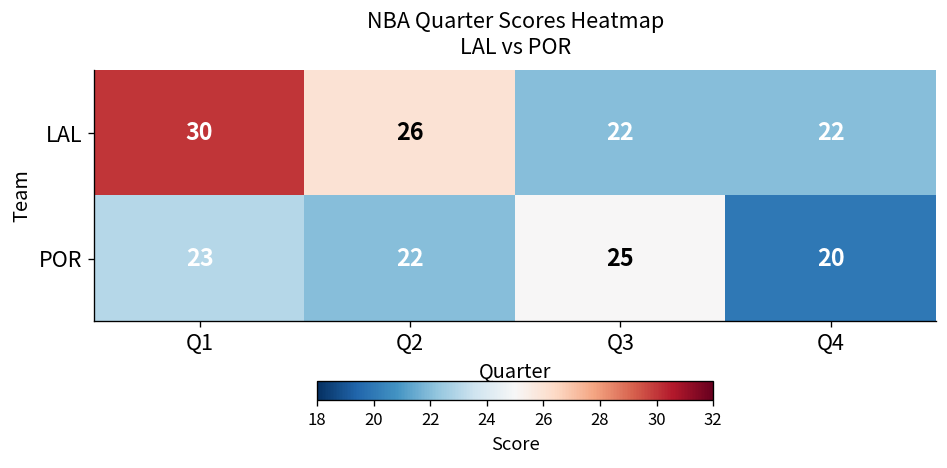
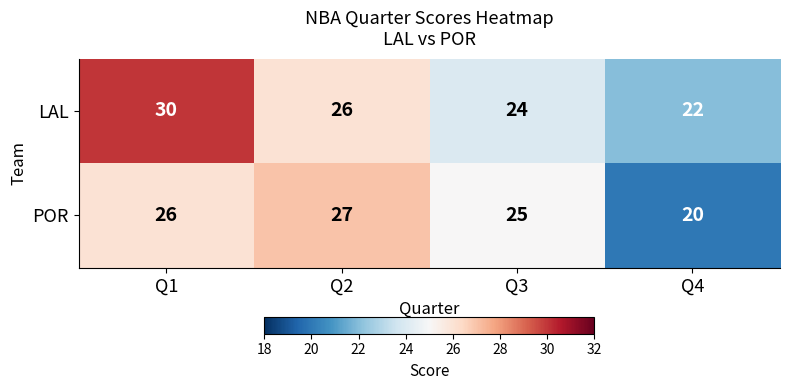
  {
    "LAL": {
      "Q1": 30,
      "Q2": 26,
-     "Q3": 22,
+     "Q3": 24,
      "Q4": 22
    },
    "POR": {
-     "Q1": 23,
-     "Q2": 22,
+     "Q1": 26,
+     "Q2": 27,
      "Q3": 25,
      "Q4": 20
    }
  }
